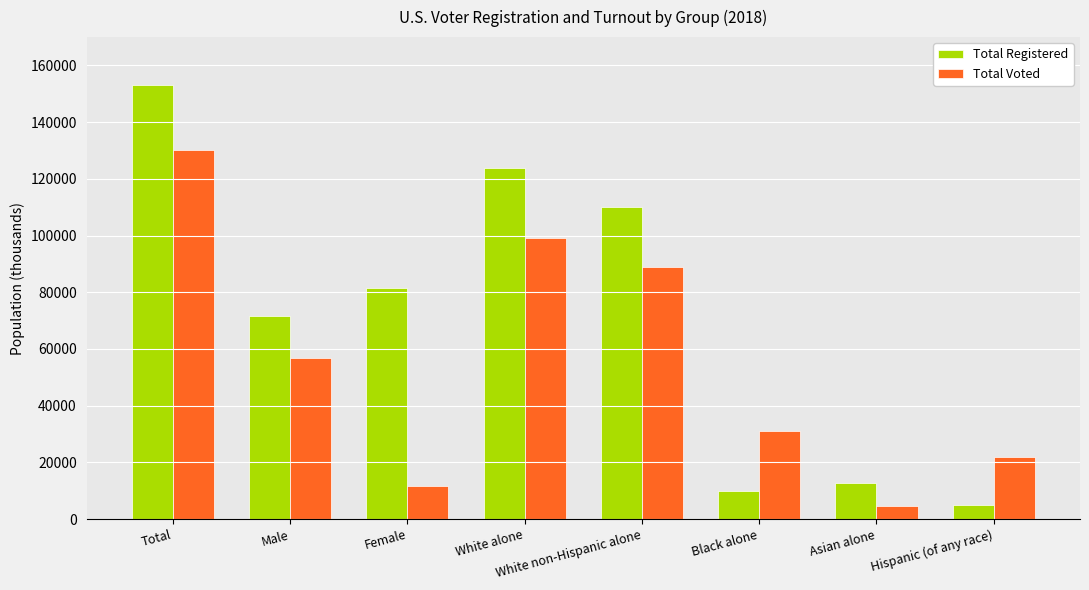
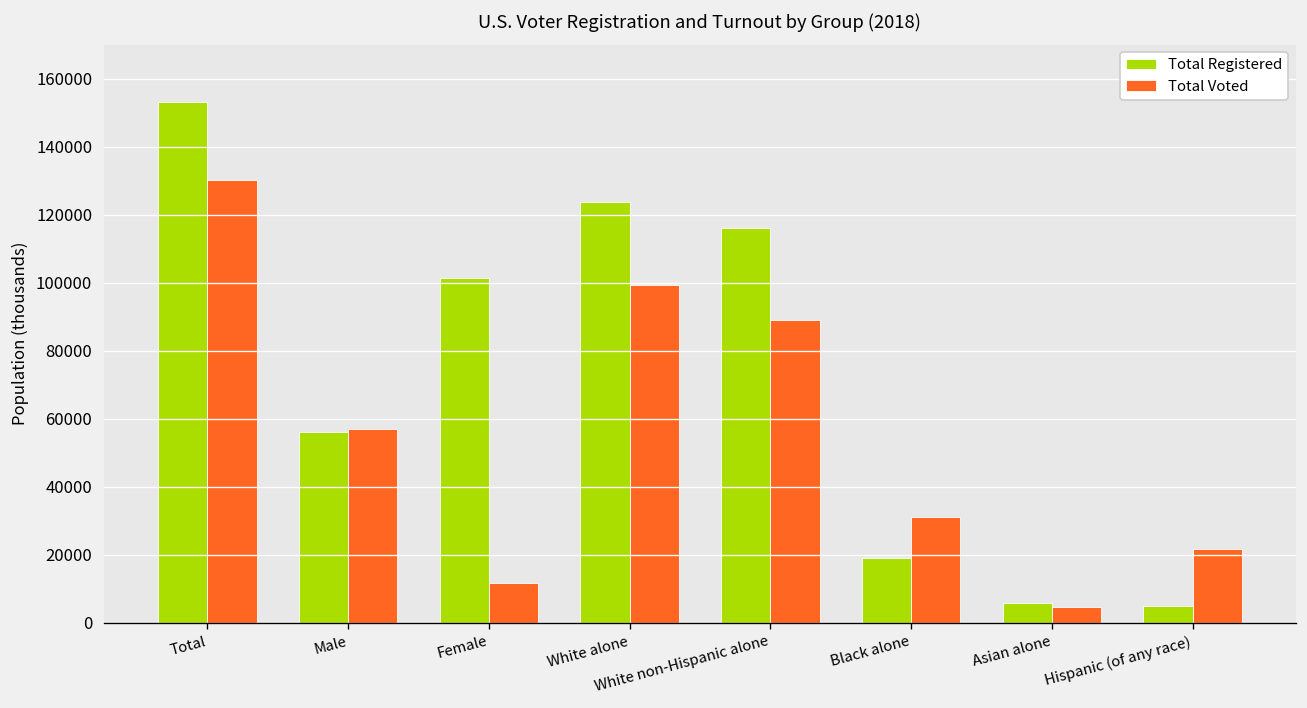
  {
    "Total Registered": {
      "Total": 153000,
-     "Male": 72000,
-     "Female": 81000,
+     "Male": 56000,
+     "Female": 101000,
      "White alone": 124000,
-     "White non-Hispanic alone": 110000,
-     "Black alone": 10000,
-     "Asian alone": 13000,
+     "White non-Hispanic alone": 116000,
+     "Black alone": 19000,
+     "Asian alone": 6000,
      "Hispanic (of any race)": 5000
    },
    "Total Voted": {
      "Total": 130000,
      "Male": 57000,
      "Female": 12000,
      "White alone": 99000,
      "White non-Hispanic alone": 89000,
      "Black alone": 31000,
      "Asian alone": 5000,
      "Hispanic (of any race)": 22000
    }
  }
